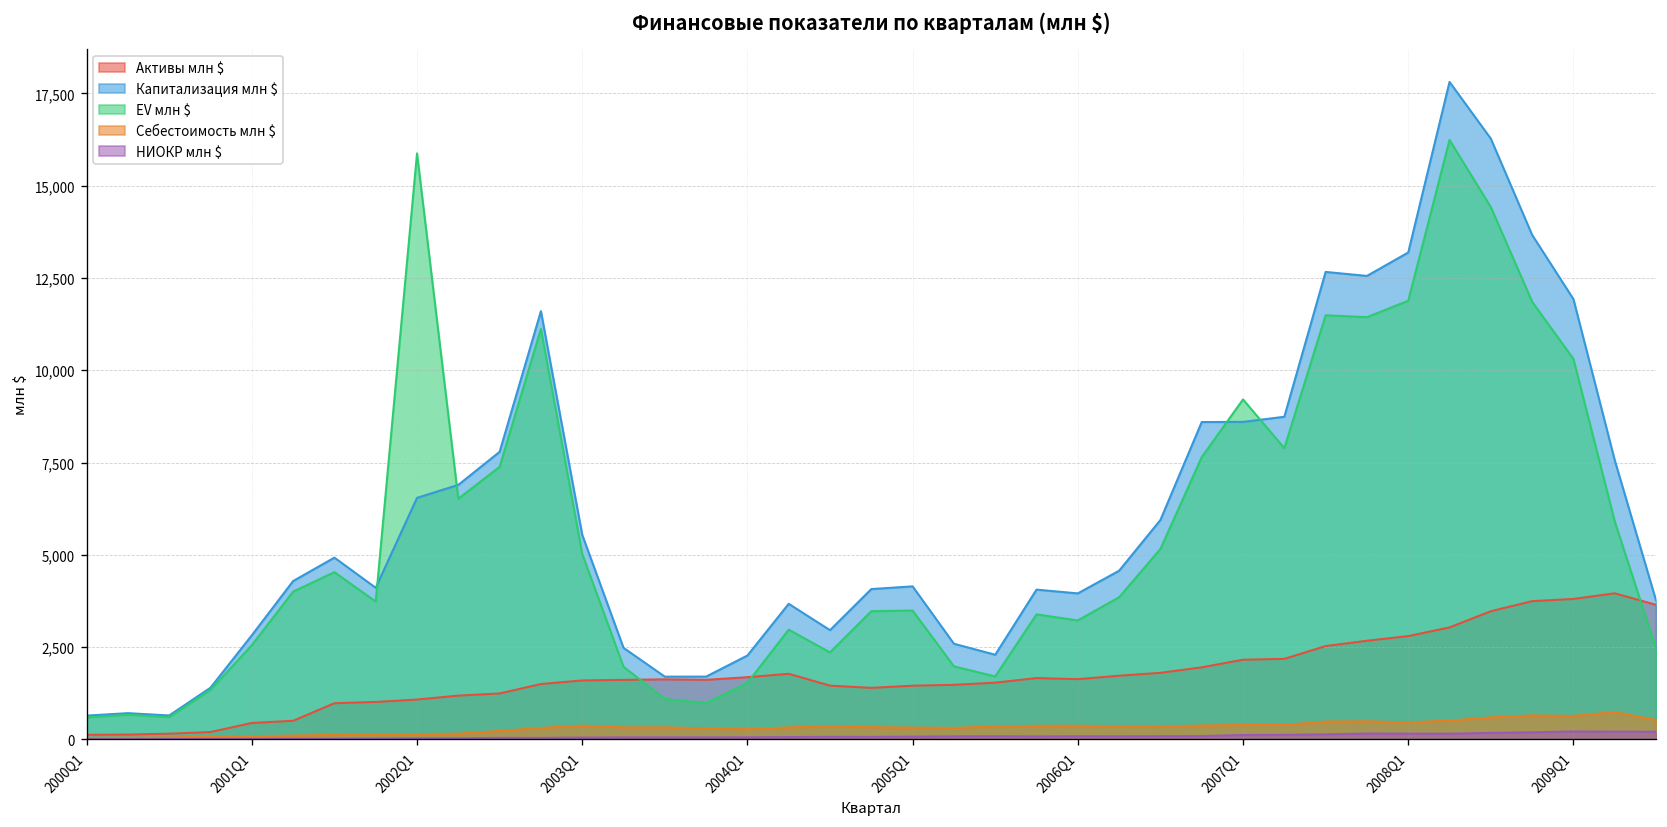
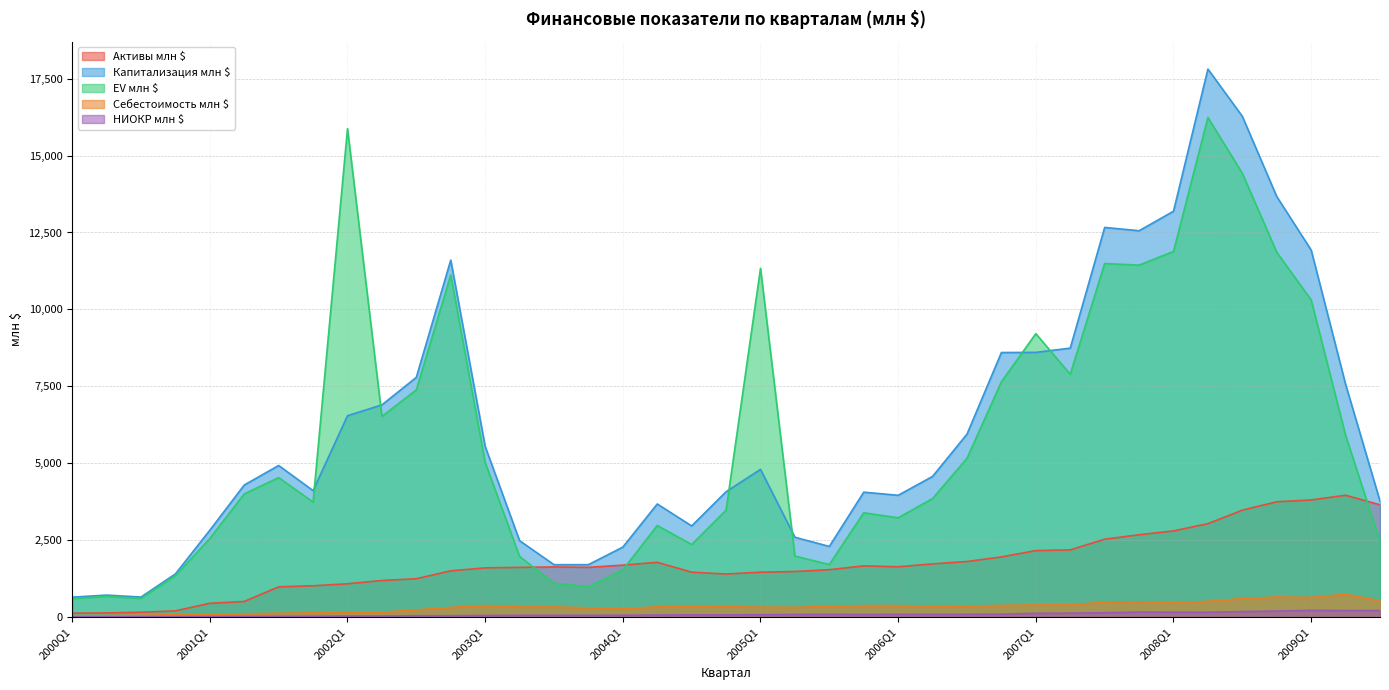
  {
    "Капитализация млн $": {
      "2001Q1": "2,800",
      "2002Q1": "6,500",
      "2003Q1": "5,500",
      "2004Q1": "2,300",
-     "2005Q1": "4,100",
+     "2005Q1": "4,800",
      "2006Q1": "4,000",
      "2007Q1": "8,600",
      "2008Q1": "13,200",
      "2009Q1": "11,900"
    },
    "EV млн $": {
      "2001Q1": "2,600",
      "2002Q1": "15,900",
      "2003Q1": "5,000",
      "2004Q1": "1,500",
-     "2005Q1": "3,500",
+     "2005Q1": "11,300",
      "2006Q1": "3,200",
      "2007Q1": "9,200",
      "2008Q1": "11,900",
      "2009Q1": "10,300"
    },
    "НИОКР млн $": {
      "2002Q1": "0",
      "2003Q1": "100",
      "2004Q1": "100",
      "2005Q1": "100",
      "2006Q1": "100",
      "2007Q1": "100",
      "2008Q1": "200",
      "2009Q1": "200"
    }
  }
